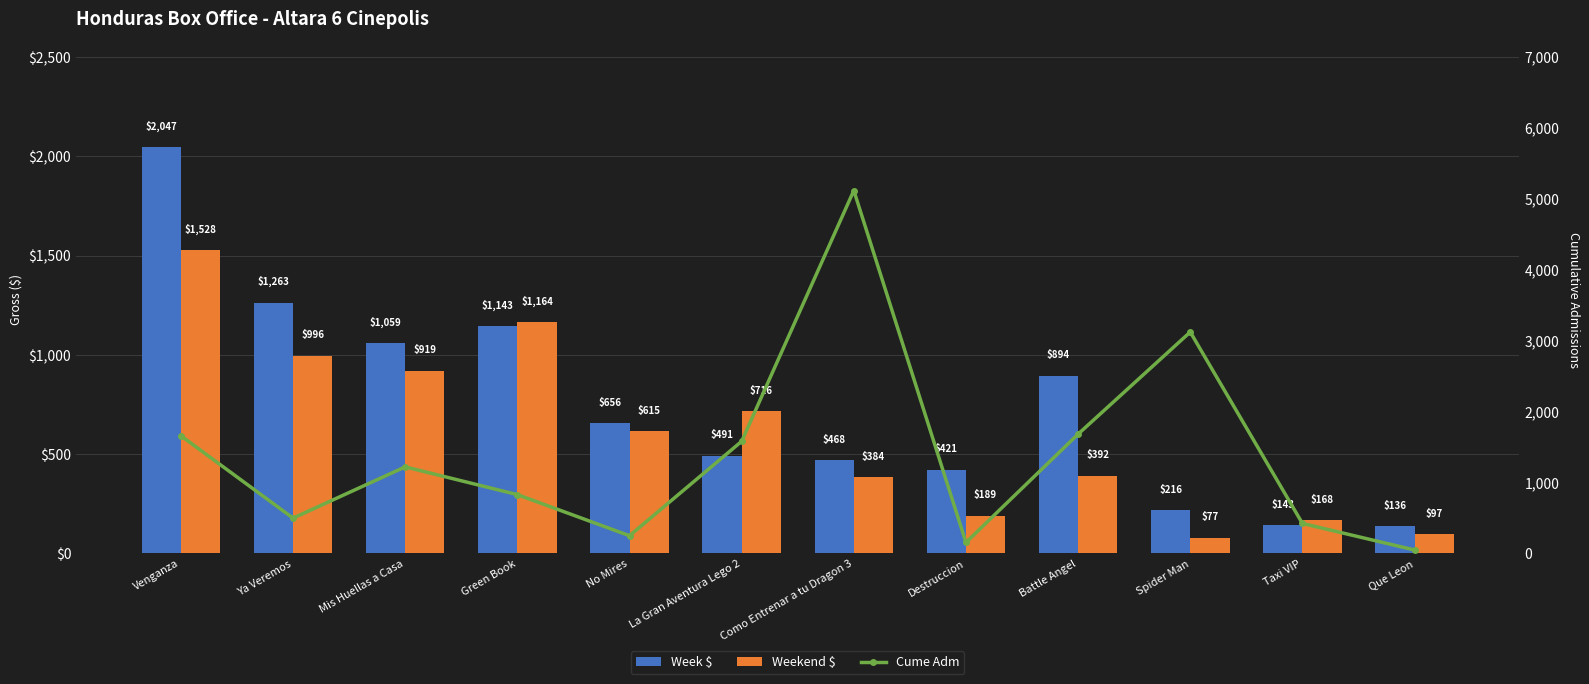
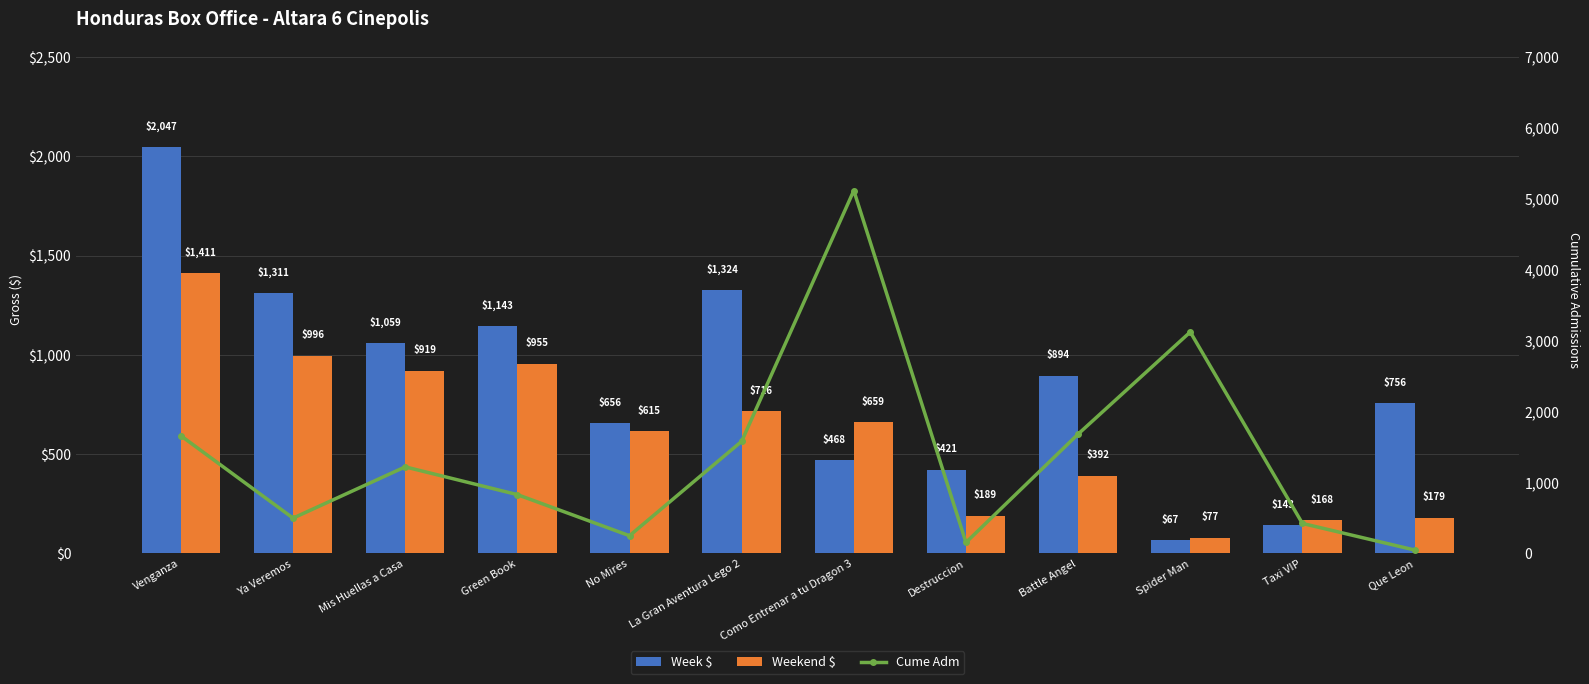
  {
    "Week $": {
      "Venganza": "$2,047",
-     "Ya Veremos": "$1,263",
+     "Ya Veremos": "$1,311",
      "Mis Huellas a Casa": "$1,059",
      "Green Book": "$1,143",
      "No Mires": "$656",
-     "La Gran Aventura Lego 2": "$491",
+     "La Gran Aventura Lego 2": "$1,324",
      "Como Entrenar a tu Dragon 3": "$468",
      "Destruccion": "$421",
      "Battle Angel": "$894",
-     "Spider Man": "$216",
+     "Spider Man": "$67",
      "Taxi VIP": "$143",
-     "Que Leon": "$136"
+     "Que Leon": "$756"
    },
    "Weekend $": {
-     "Venganza": "$1,528",
+     "Venganza": "$1,411",
      "Ya Veremos": "$996",
      "Mis Huellas a Casa": "$919",
-     "Green Book": "$1,164",
+     "Green Book": "$955",
      "No Mires": "$615",
      "La Gran Aventura Lego 2": "$716",
-     "Como Entrenar a tu Dragon 3": "$384",
+     "Como Entrenar a tu Dragon 3": "$659",
      "Destruccion": "$189",
      "Battle Angel": "$392",
      "Spider Man": "$77",
      "Taxi VIP": "$168",
-     "Que Leon": "$97"
+     "Que Leon": "$179"
    }
  }
